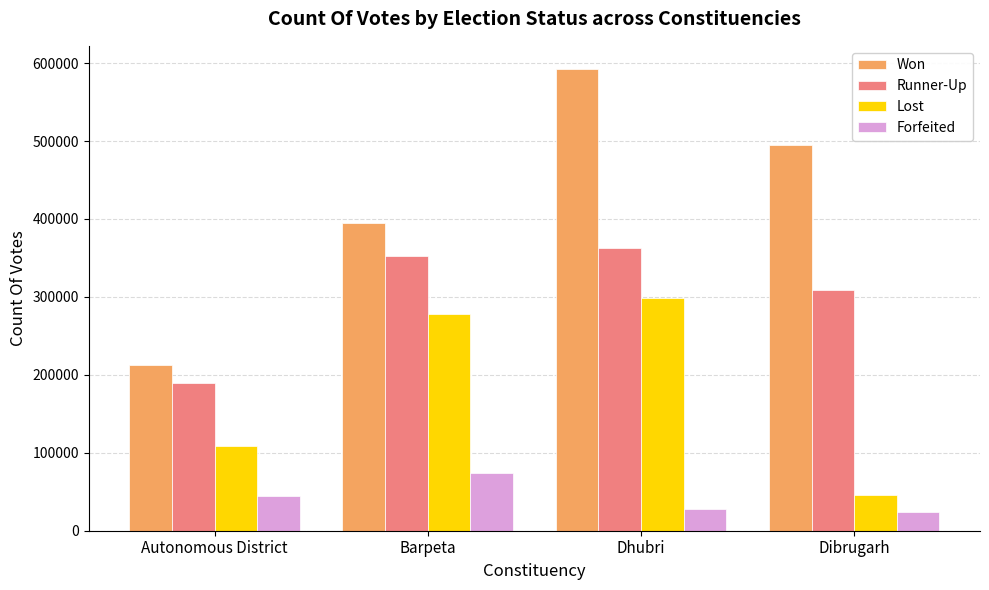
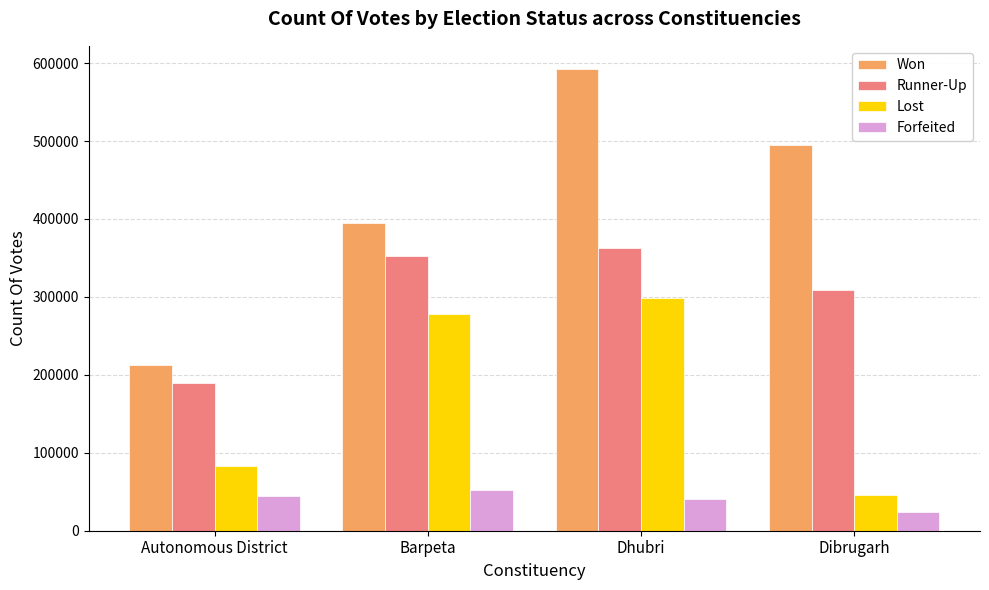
  {
    "Lost": {
-     "Autonomous District": 110000,
+     "Autonomous District": 80000,
      "Barpeta": 280000,
      "Dhubri": 300000,
      "Dibrugarh": 50000
    },
    "Forfeited": {
      "Autonomous District": 40000,
-     "Barpeta": 70000,
-     "Dhubri": 30000,
+     "Barpeta": 50000,
+     "Dhubri": 40000,
      "Dibrugarh": 20000
    }
  }
